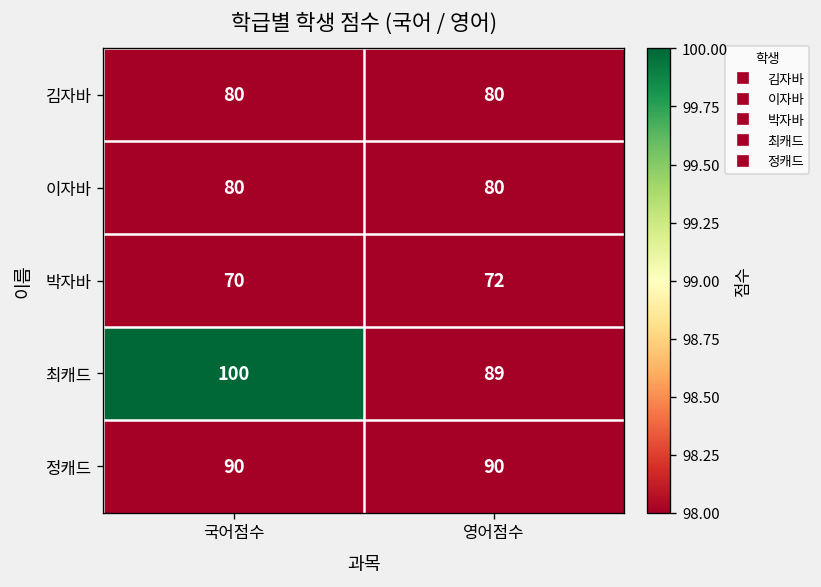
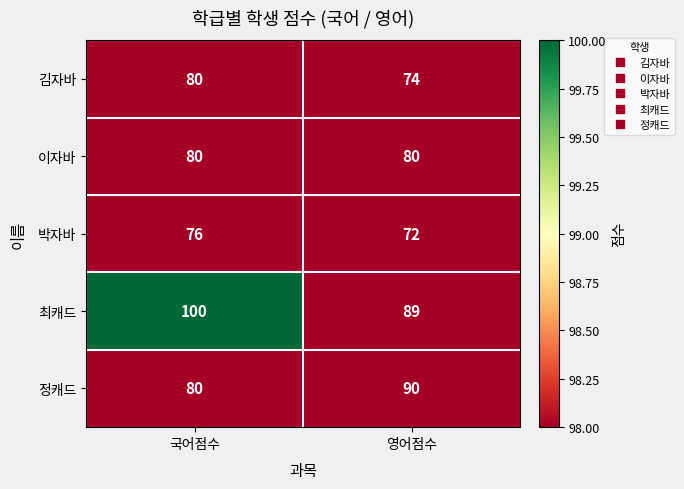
  {
    "김자바": {
      "국어점수": 80,
-     "영어점수": 80
+     "영어점수": 74
    },
    "이자바": {
      "국어점수": 80,
      "영어점수": 80
    },
    "박자바": {
-     "국어점수": 70,
+     "국어점수": 76,
      "영어점수": 72
    },
    "최캐드": {
      "국어점수": 100,
      "영어점수": 89
    },
    "정캐드": {
-     "국어점수": 90,
+     "국어점수": 80,
      "영어점수": 90
    }
  }
